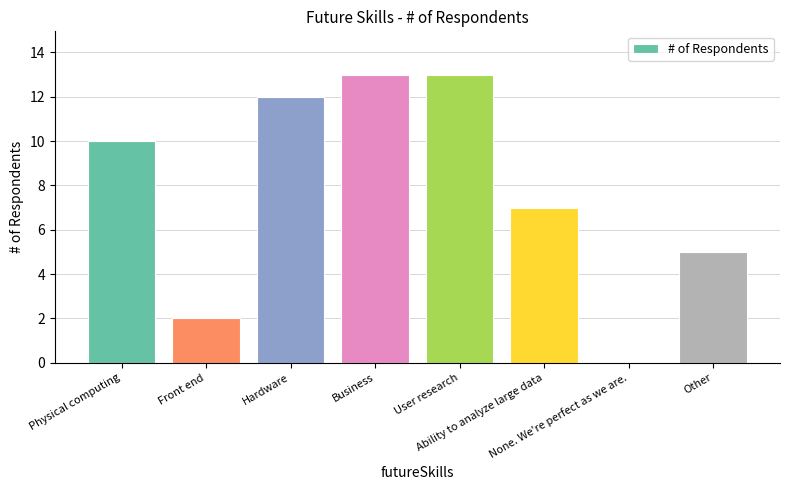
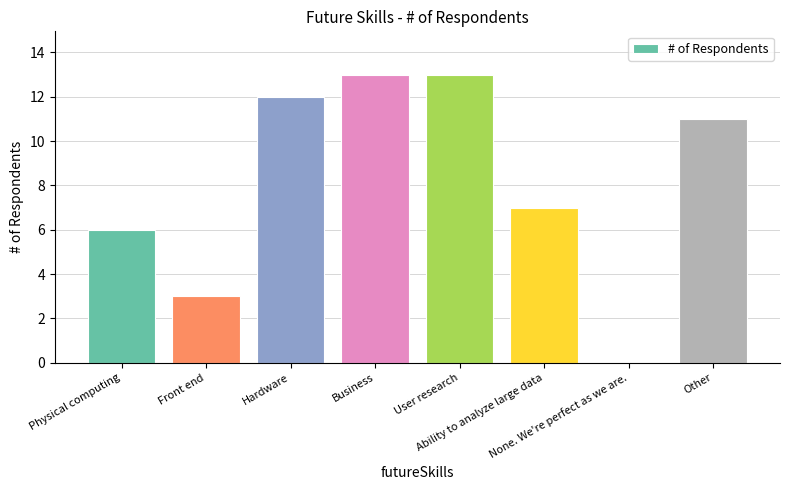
  {
-   "Physical computing": 10,
-   "Front end": 2,
+   "Physical computing": 6,
+   "Front end": 3,
    "Hardware": 12,
    "Business": 13,
    "User research": 13,
    "Ability to analyze large data": 7,
    "None. We're perfect as we are.": 0,
-   "Other": 5
+   "Other": 11
  }
